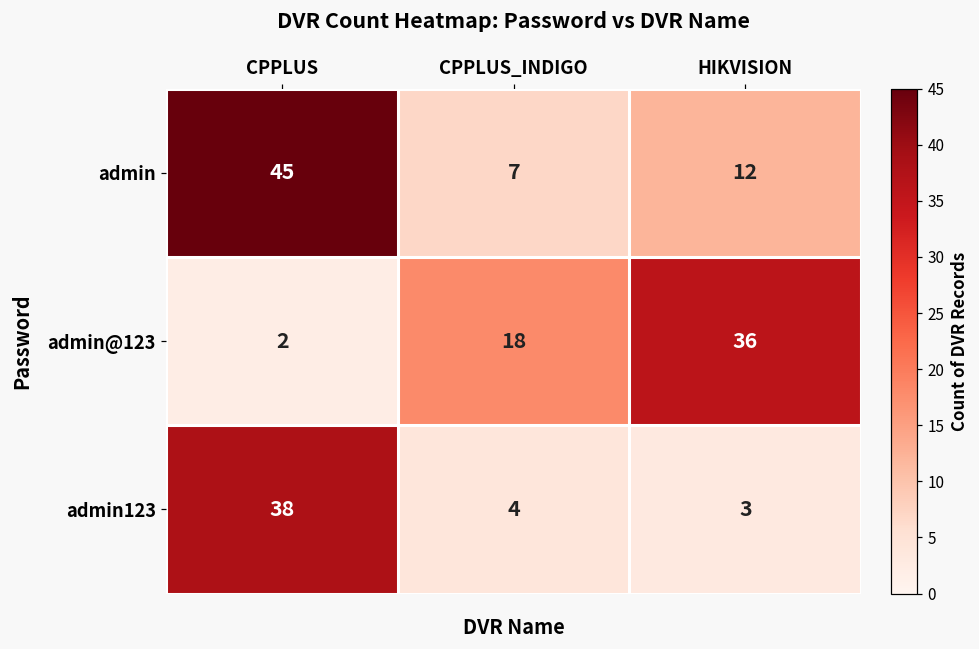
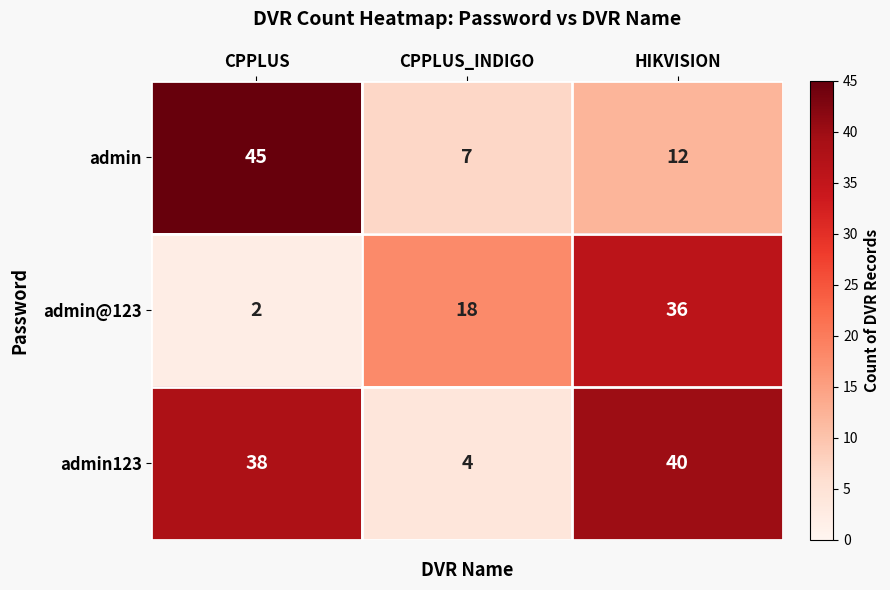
  {
    "admin123": {
-     "HIKVISION": 3
+     "HIKVISION": 40
    }
  }
